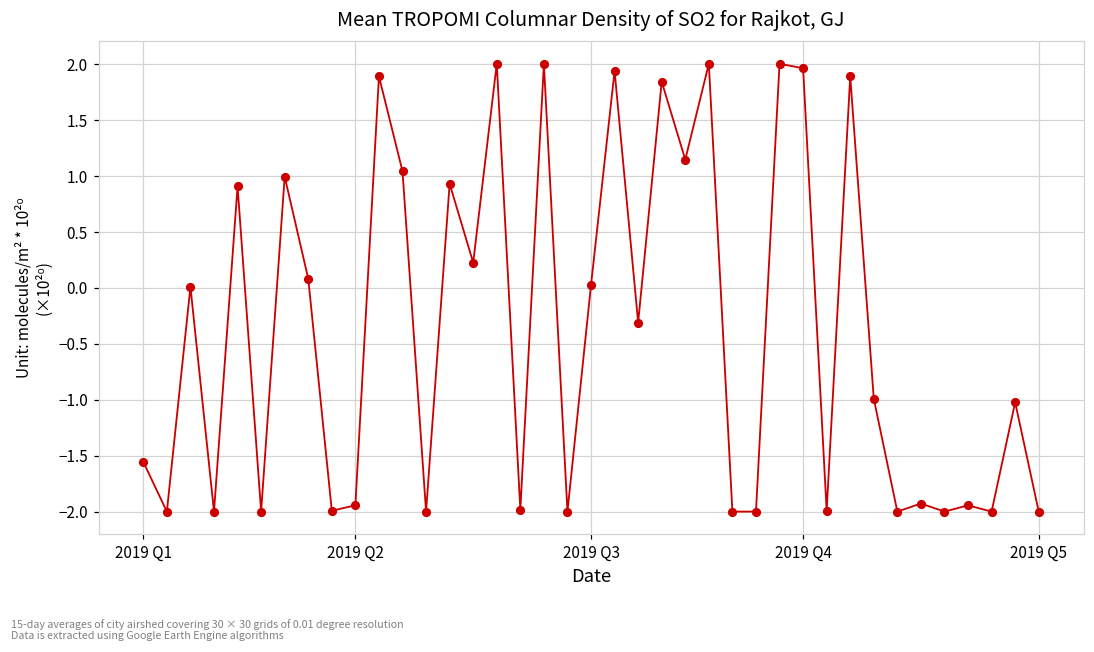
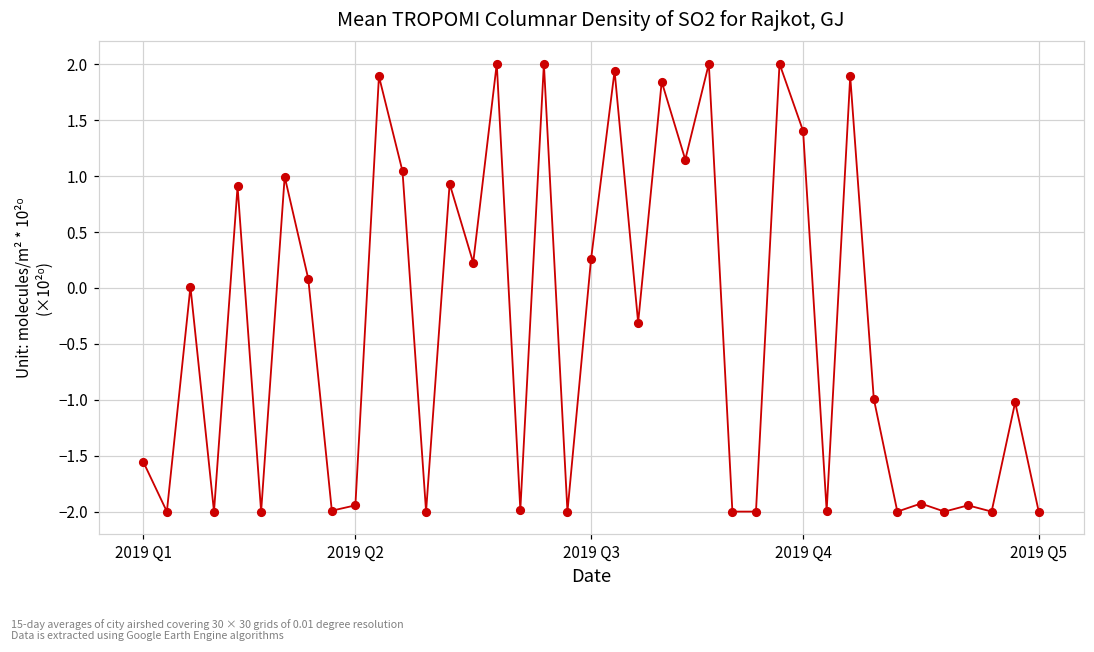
  {
    "2019 Q1": -1.56,
    "2019 Q2": -1.94,
-   "2019 Q3": 0.02,
-   "2019 Q4": 1.96,
+   "2019 Q3": 0.25,
+   "2019 Q4": 1.40,
    "2019 Q5": -2.00
  }
